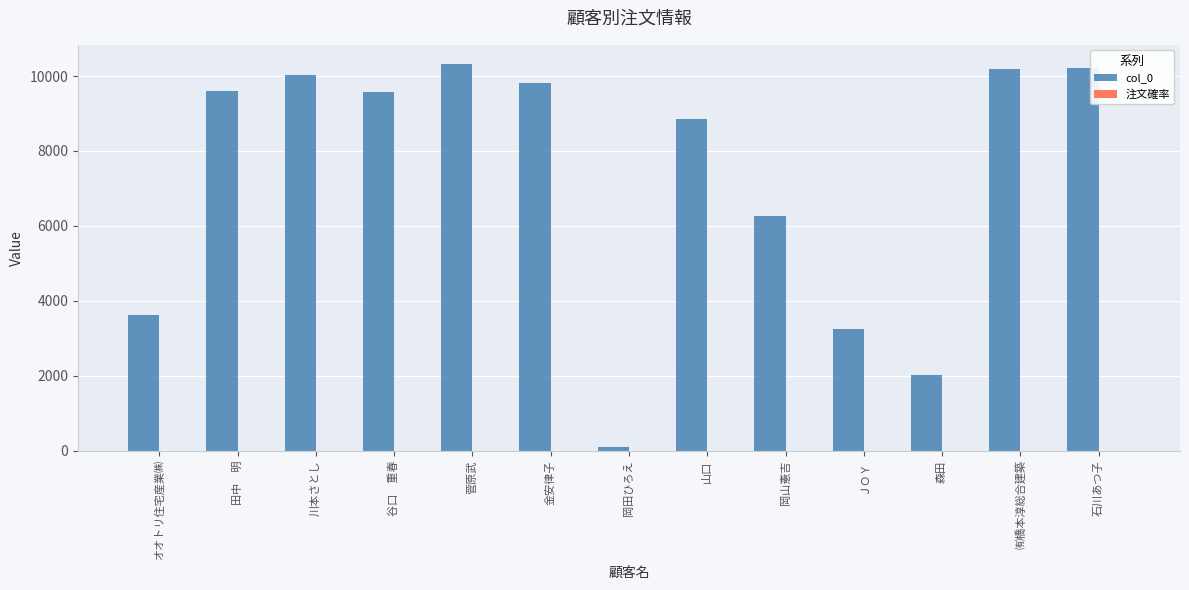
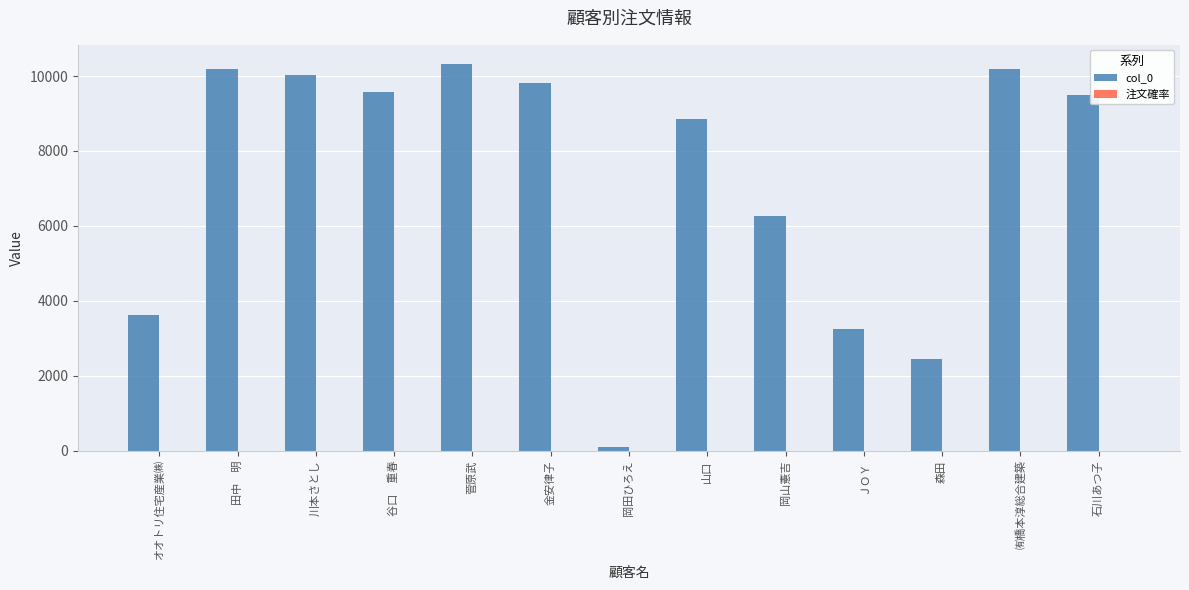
  {
    "col_0": {
      "オオトリ住宅産業㈱": 3600,
-     "田中 明": 9600,
+     "田中 明": 10200,
      "川本さとし": 10000,
      "谷口 重春": 9600,
      "菅原武": 10300,
      "金安律子": 9800,
      "岡田ひろえ": 100,
      "山口": 8800,
      "岡山憲吉": 6300,
      "ＪＯＹ": 3200,
-     "森田": 2000,
+     "森田": 2400,
      "㈲橋本淳総合建築": 10200,
-     "石川あつ子": 10200
+     "石川あつ子": 9500
    }
  }
